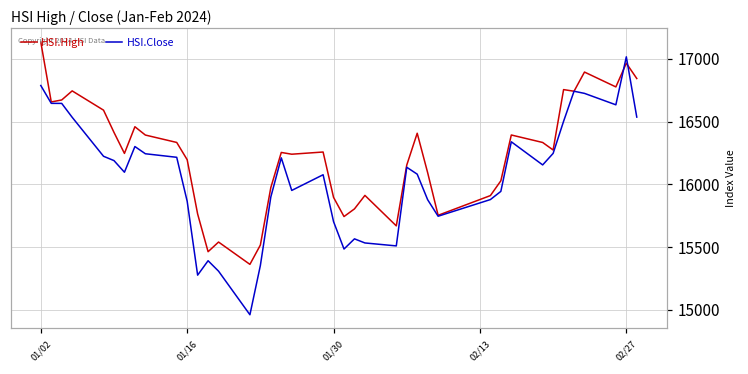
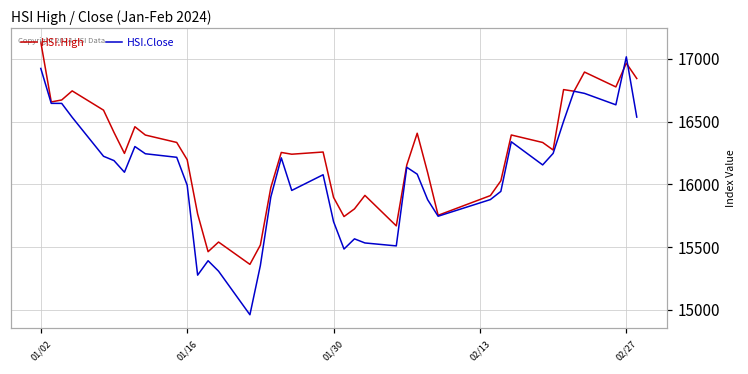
  {
    "HSI.High": {
      "01/16": 16200,
      "01/30": 15900,
      "02/27": 16970
    },
    "HSI.Close": {
-     "01/02": 16790,
-     "01/16": 15870,
+     "01/02": 16920,
+     "01/16": 15990,
      "01/30": 15700,
      "02/27": 17020
    }
  }
